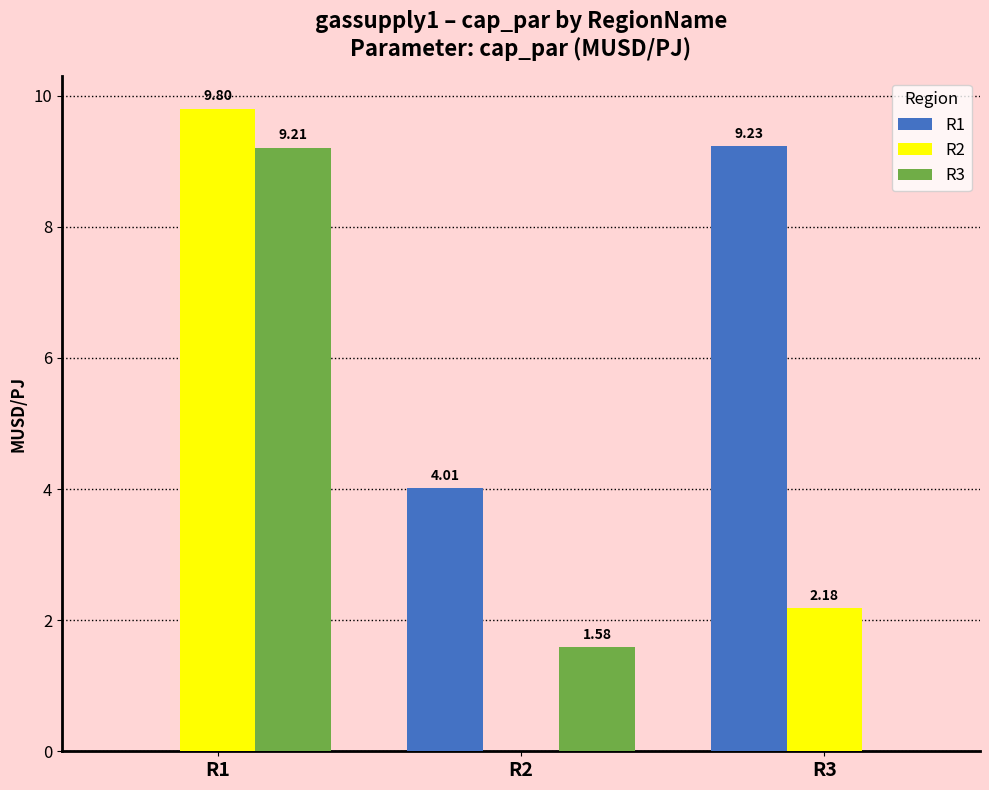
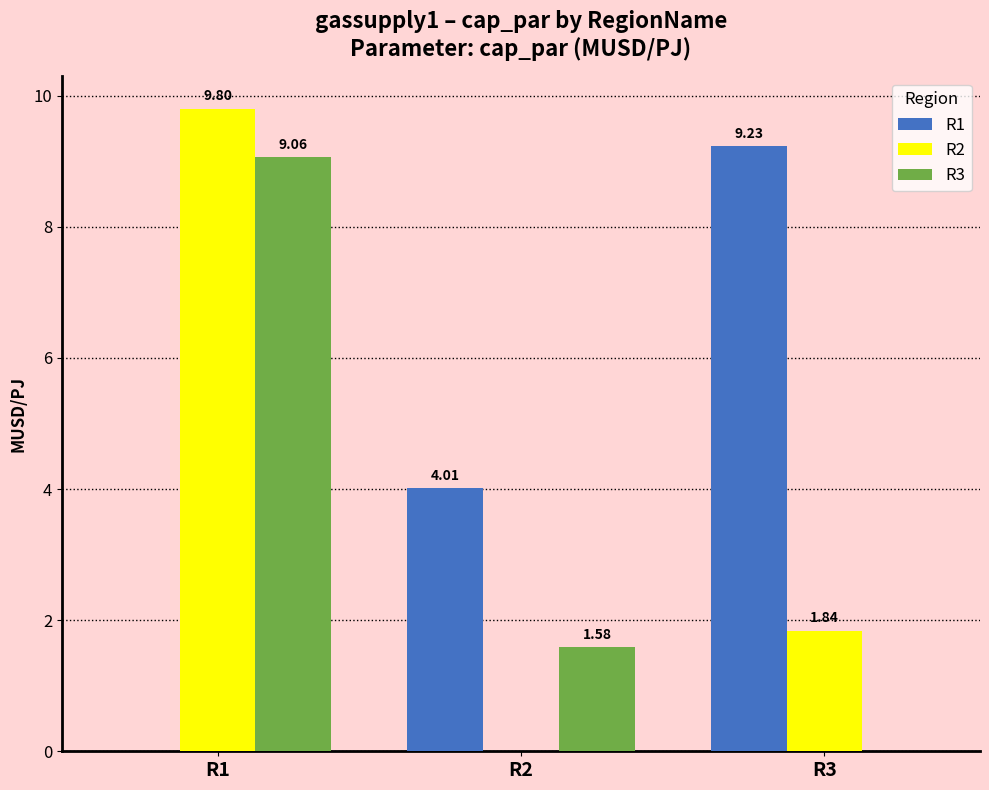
  {
    "R1": {
      "R2": 4.01,
      "R3": 9.23
    },
    "R2": {
      "R1": 9.80,
-     "R3": 2.18
+     "R3": 1.84
    },
    "R3": {
-     "R1": 9.21,
+     "R1": 9.06,
      "R2": 1.58
    }
  }
